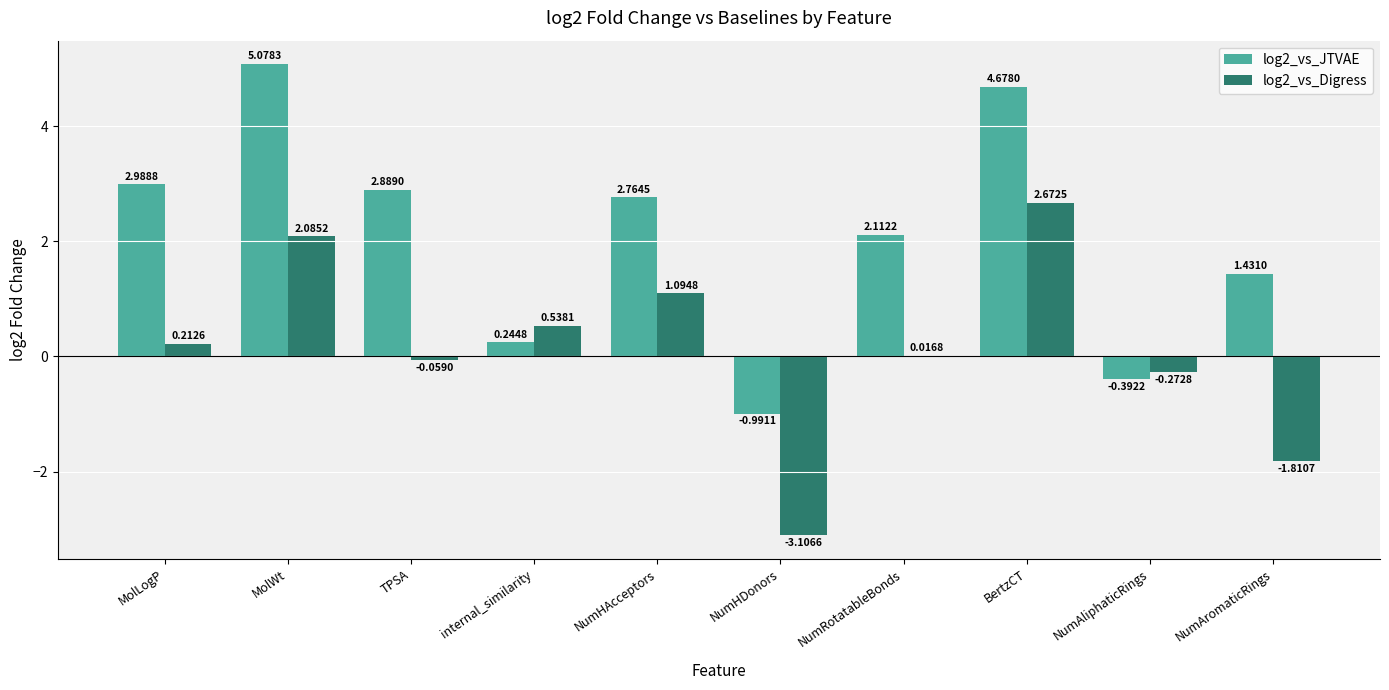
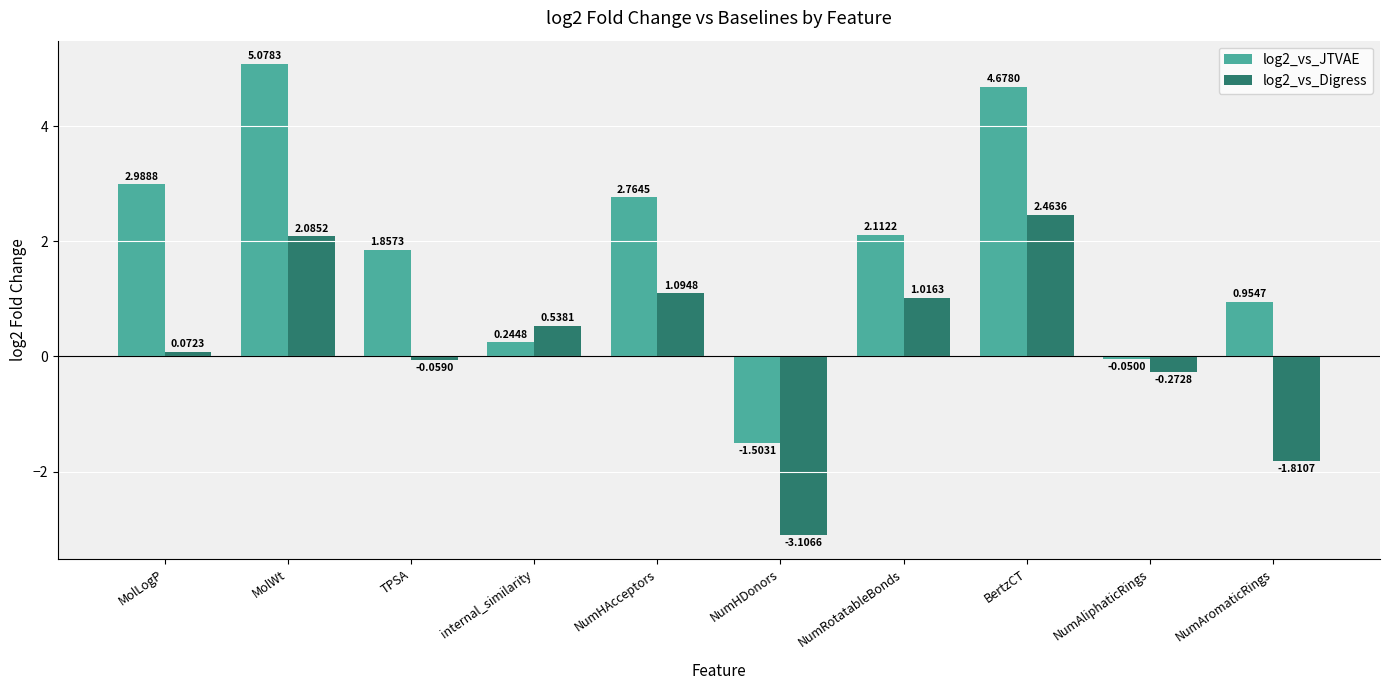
  {
    "log2_vs_JTVAE": {
      "MolLogP": 2.9888,
      "MolWt": 5.0783,
-     "TPSA": 2.8890,
+     "TPSA": 1.8573,
      "internal_similarity": 0.2448,
      "NumHAcceptors": 2.7645,
-     "NumHDonors": -0.9911,
+     "NumHDonors": -1.5031,
      "NumRotatableBonds": 2.1122,
      "BertzCT": 4.6780,
-     "NumAliphaticRings": -0.3922,
-     "NumAromaticRings": 1.4310
+     "NumAliphaticRings": -0.0500,
+     "NumAromaticRings": 0.9547
    },
    "log2_vs_Digress": {
-     "MolLogP": 0.2126,
+     "MolLogP": 0.0723,
      "MolWt": 2.0852,
      "TPSA": -0.0590,
      "internal_similarity": 0.5381,
      "NumHAcceptors": 1.0948,
      "NumHDonors": -3.1066,
-     "NumRotatableBonds": 0.0168,
-     "BertzCT": 2.6725,
+     "NumRotatableBonds": 1.0163,
+     "BertzCT": 2.4636,
      "NumAliphaticRings": -0.2728,
      "NumAromaticRings": -1.8107
    }
  }
